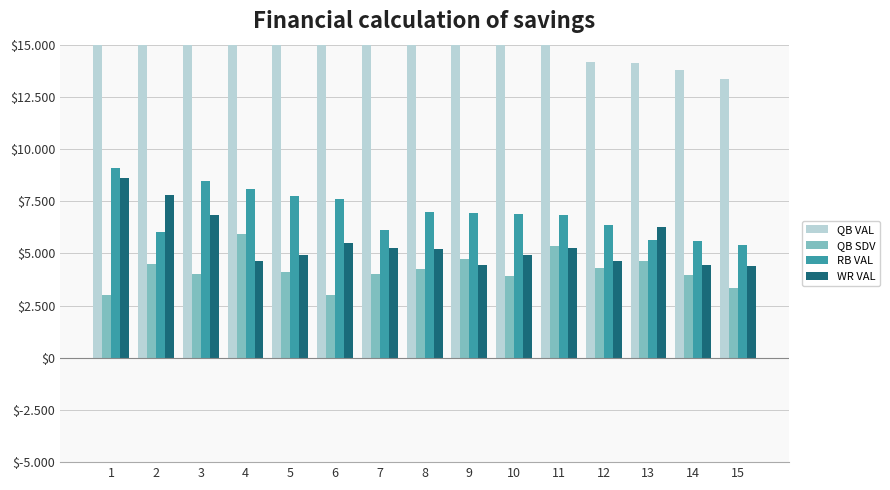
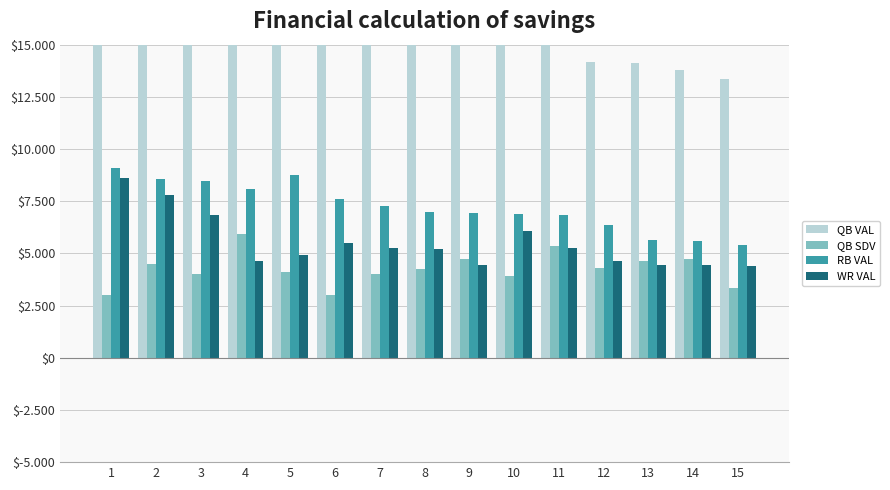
  {
    "QB VAL": {
      "12": "$14.2",
      "13": "$14.1",
      "14": "$13.8",
      "15": "$13.4"
    },
    "QB SDV": {
      "1": "$3.0",
      "2": "$4.5",
      "3": "$4.0",
      "4": "$5.9",
      "5": "$4.1",
      "6": "$3.0",
      "7": "$4.0",
      "8": "$4.3",
      "9": "$4.7",
      "10": "$3.9",
      "11": "$5.3",
      "12": "$4.3",
      "13": "$4.7",
-     "14": "$4.0",
+     "14": "$4.7",
      "15": "$3.3"
    },
    "RB VAL": {
      "1": "$9.1",
-     "2": "$6.0",
+     "2": "$8.6",
      "3": "$8.5",
      "4": "$8.1",
-     "5": "$7.8",
+     "5": "$8.7",
      "6": "$7.6",
-     "7": "$6.1",
+     "7": "$7.3",
      "8": "$7.0",
      "9": "$7.0",
      "10": "$6.9",
      "11": "$6.8",
      "12": "$6.4",
      "13": "$5.7",
      "14": "$5.6",
      "15": "$5.4"
    },
    "WR VAL": {
      "1": "$8.6",
      "2": "$7.8",
      "3": "$6.9",
      "4": "$4.7",
      "5": "$4.9",
      "6": "$5.5",
      "7": "$5.3",
      "8": "$5.2",
      "9": "$4.4",
-     "10": "$4.9",
+     "10": "$6.1",
      "11": "$5.2",
      "12": "$4.6",
-     "13": "$6.3",
+     "13": "$4.5",
      "14": "$4.4",
      "15": "$4.4"
    }
  }
